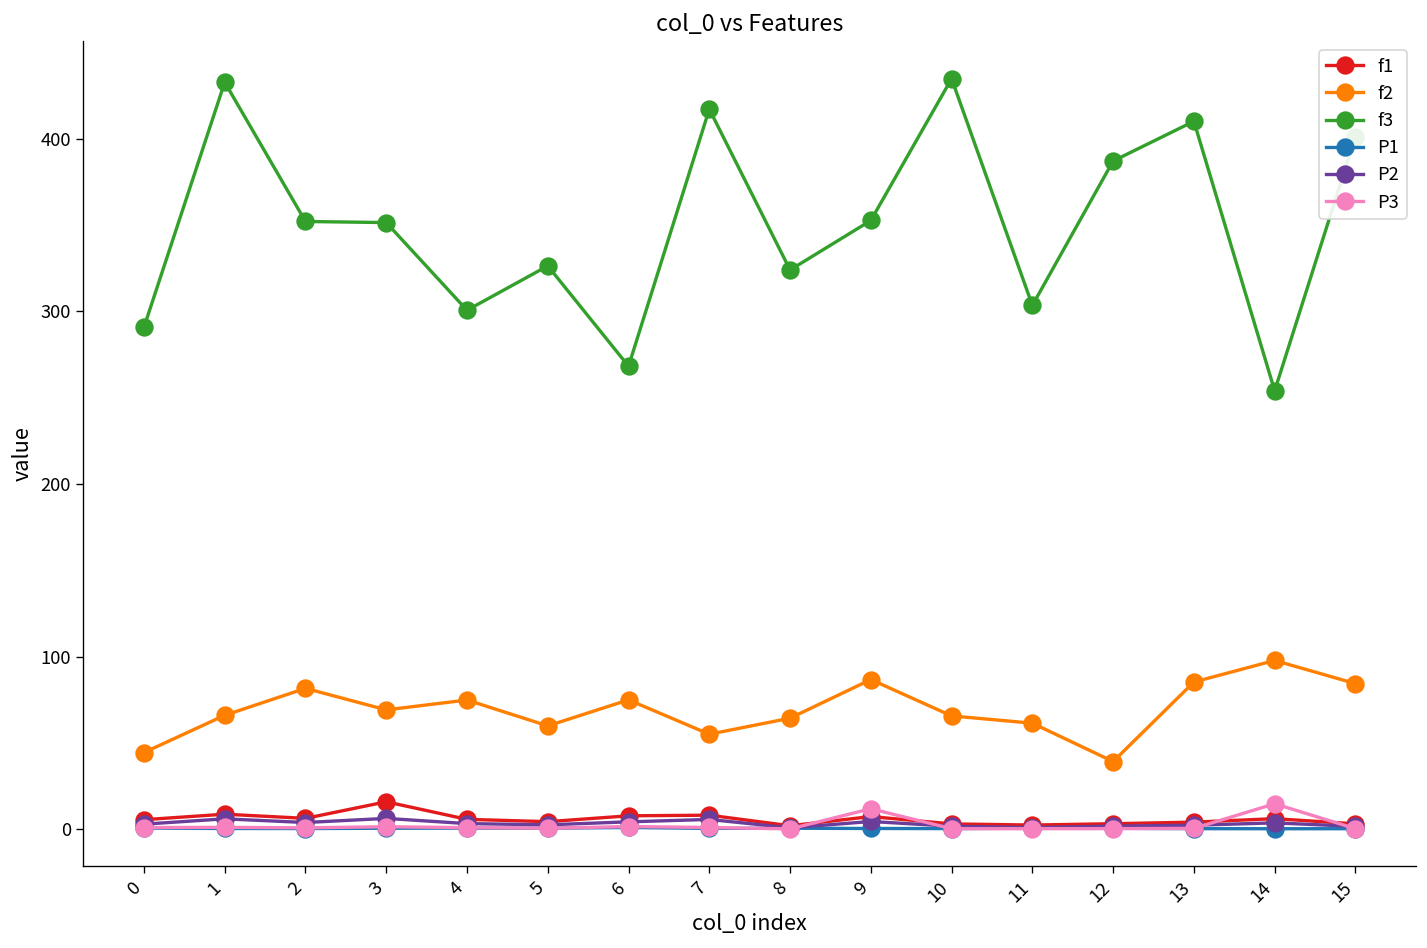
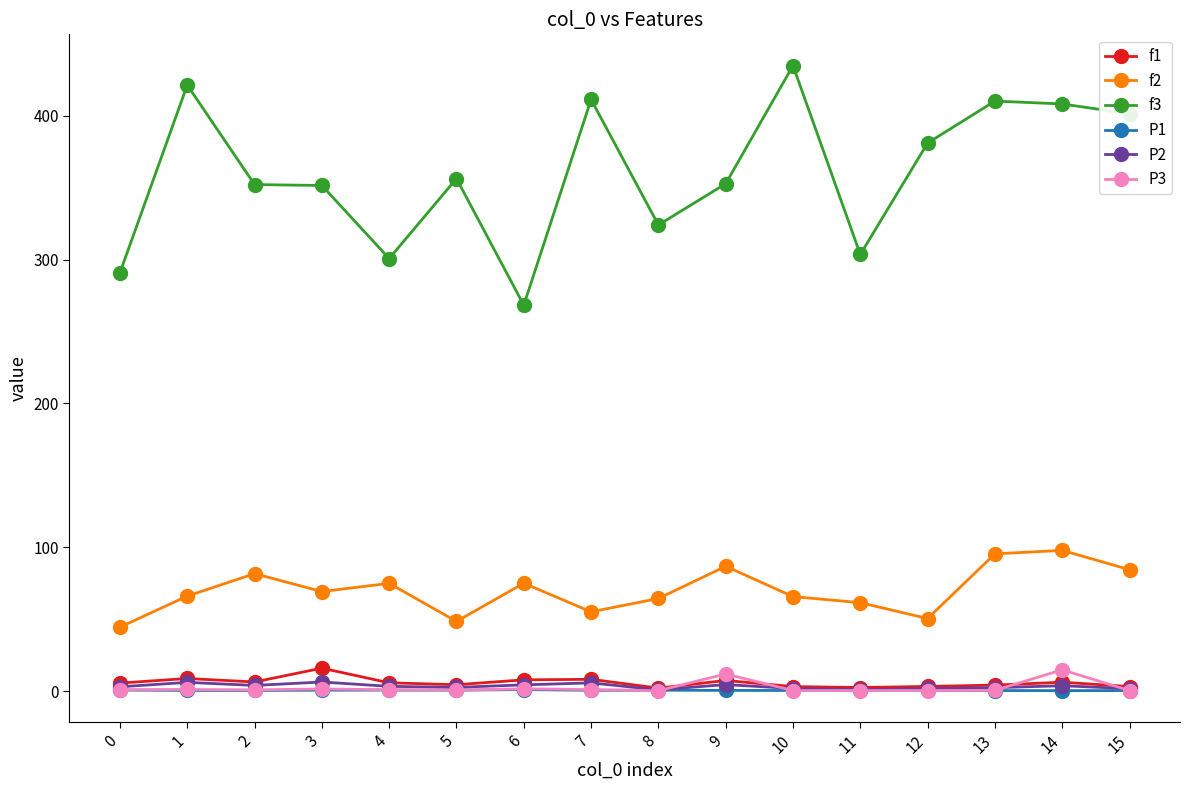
  {
    "f1": {
      "0": 6,
      "1": 9,
      "2": 6,
      "3": 16,
      "4": 6,
      "5": 4,
      "6": 8,
      "7": 8,
      "9": 7,
      "13": 4,
      "14": 6
    },
    "f2": {
      "0": 44,
      "1": 66,
      "2": 82,
      "3": 69,
      "4": 75,
-     "5": 60,
+     "5": 48,
      "6": 75,
      "7": 55,
      "8": 64,
      "9": 87,
      "10": 66,
      "11": 61,
-     "12": 39,
-     "13": 85,
+     "12": 50,
+     "13": 95,
      "14": 98,
      "15": 84
    },
    "f3": {
      "0": 291,
-     "1": 433,
+     "1": 421,
      "2": 352,
      "3": 351,
      "4": 301,
-     "5": 326,
+     "5": 356,
      "6": 268,
-     "7": 417,
+     "7": 411,
      "8": 324,
      "9": 353,
      "10": 435,
      "11": 303,
-     "12": 387,
+     "12": 381,
      "13": 410,
-     "14": 254
+     "14": 408
    },
    "P1": {
      "9": 0,
      "14": 0
    },
    "P2": {
      "0": 3,
      "1": 6,
      "2": 4,
      "3": 6,
      "4": 3,
      "5": 3,
      "6": 4,
      "7": 6,
      "9": 5,
      "13": 2,
      "14": 4
    },
    "P3": {
      "9": 12,
      "14": 15
    }
  }
